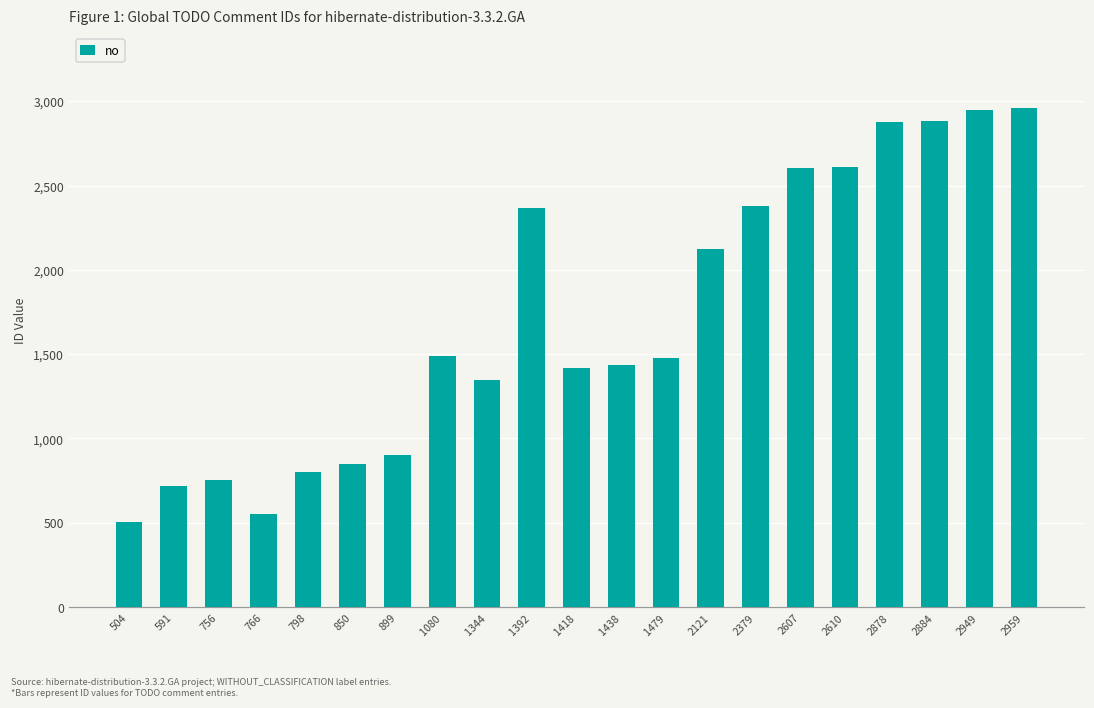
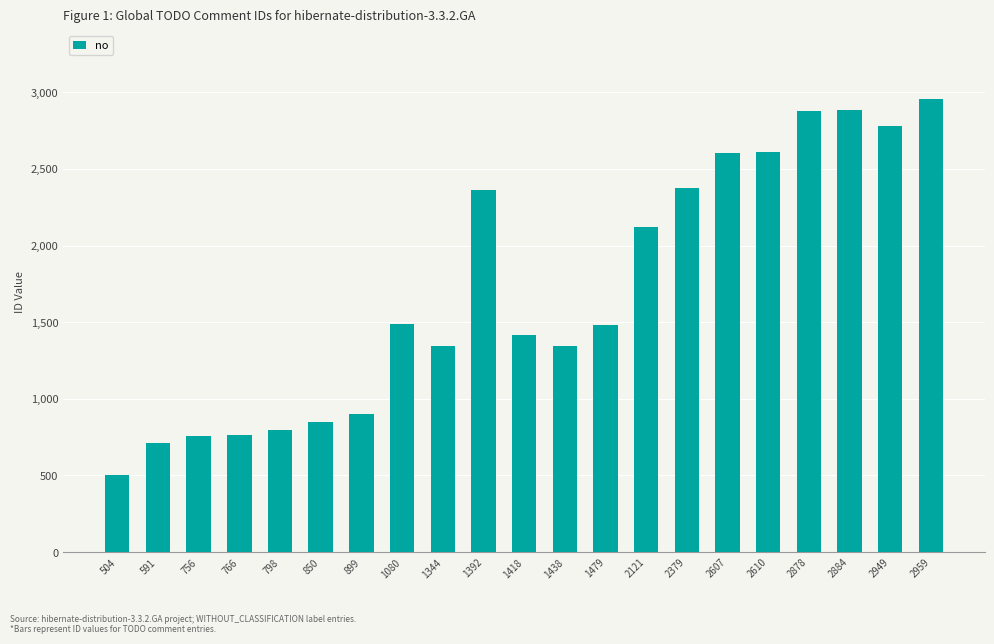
  {
    "504": "500",
    "591": "720",
    "756": "760",
-   "766": "550",
+   "766": "770",
    "798": "800",
    "850": "850",
    "899": "900",
    "1080": "1,490",
    "1344": "1,340",
    "1392": "2,370",
    "1418": "1,420",
-   "1438": "1,440",
+   "1438": "1,350",
    "1479": "1,480",
    "2121": "2,120",
    "2379": "2,380",
    "2607": "2,610",
    "2610": "2,610",
    "2878": "2,880",
    "2884": "2,880",
-   "2949": "2,950",
+   "2949": "2,780",
    "2959": "2,960"
  }
